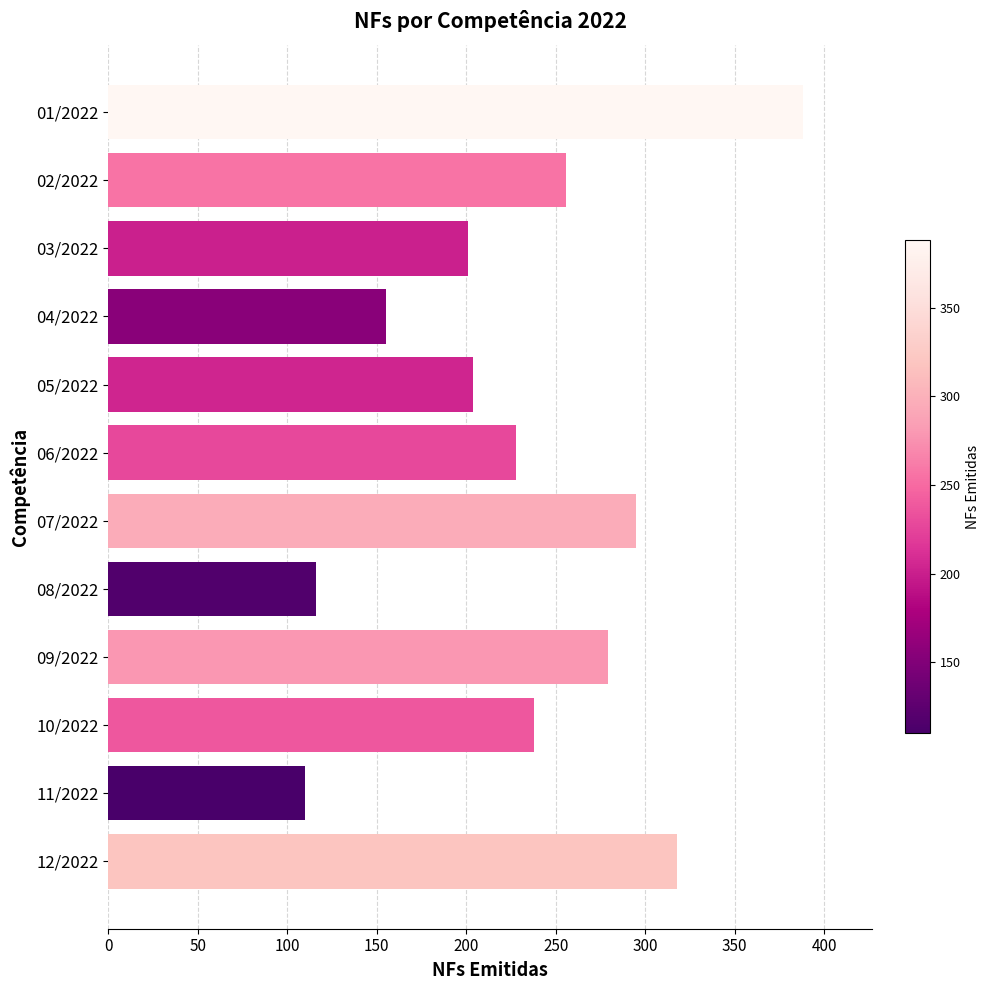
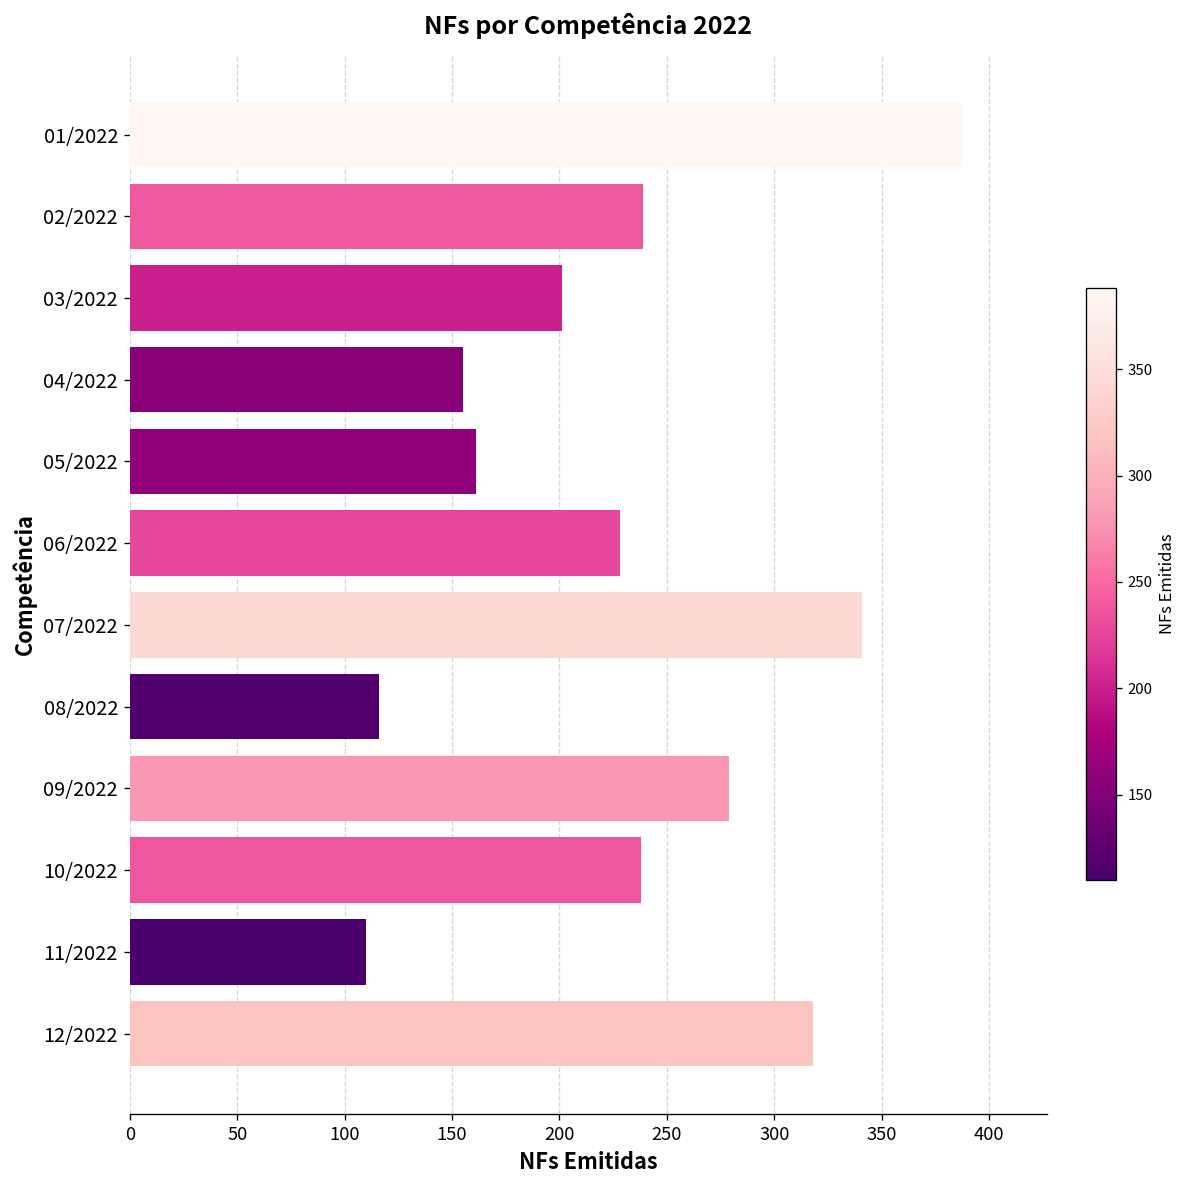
  {
    "01/2022": 388,
-   "02/2022": 256,
+   "02/2022": 239,
    "03/2022": 201,
    "04/2022": 155,
-   "05/2022": 204,
+   "05/2022": 161,
    "06/2022": 228,
-   "07/2022": 295,
+   "07/2022": 341,
    "08/2022": 116,
    "09/2022": 279,
    "10/2022": 238,
    "11/2022": 110,
    "12/2022": 318
  }
